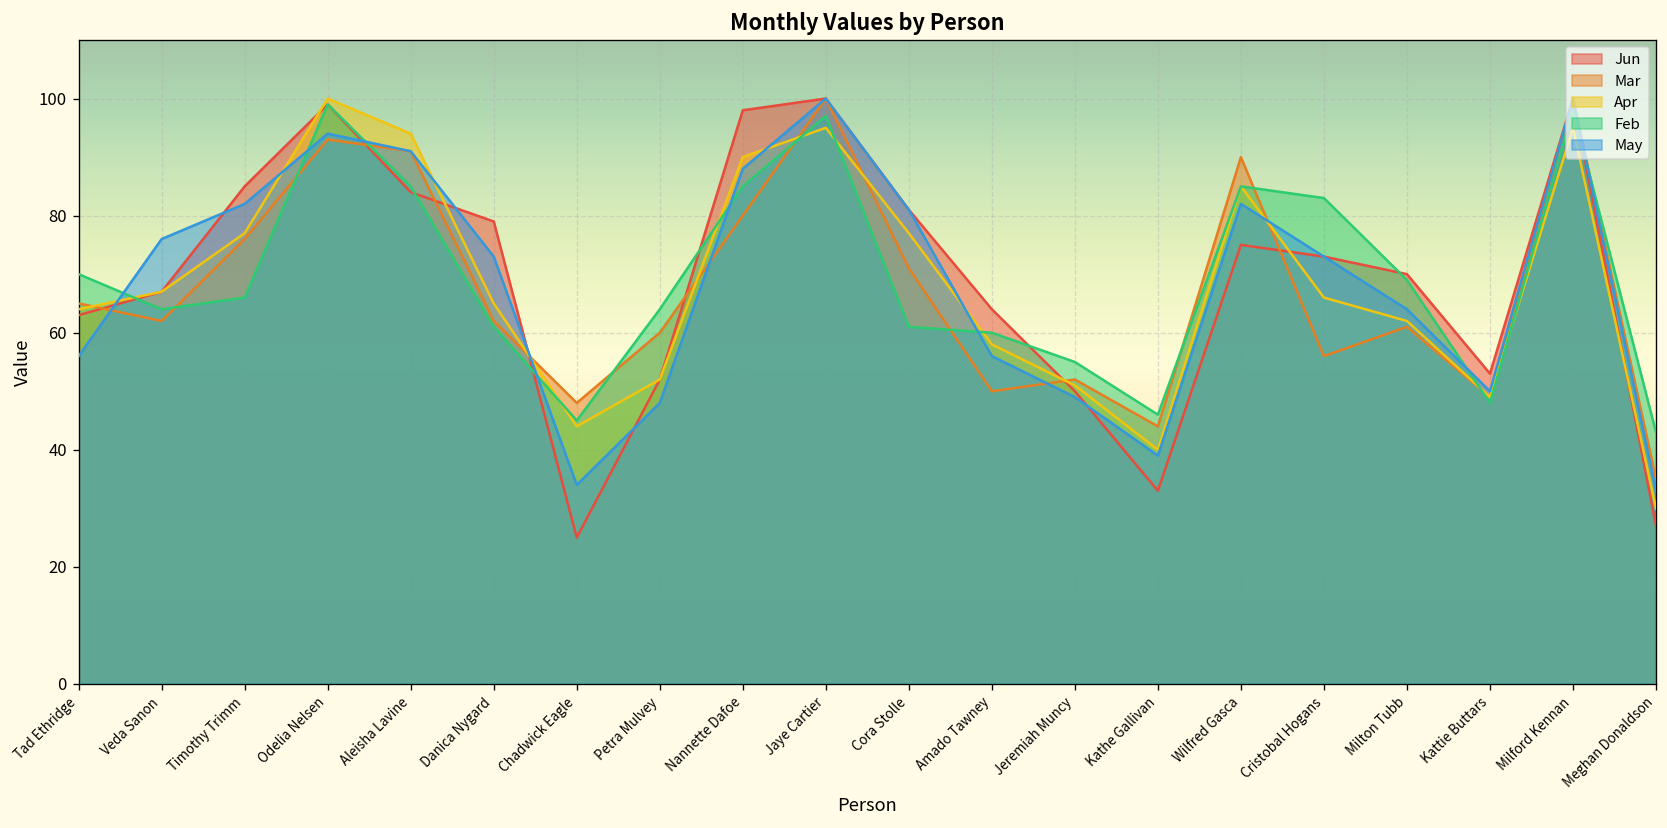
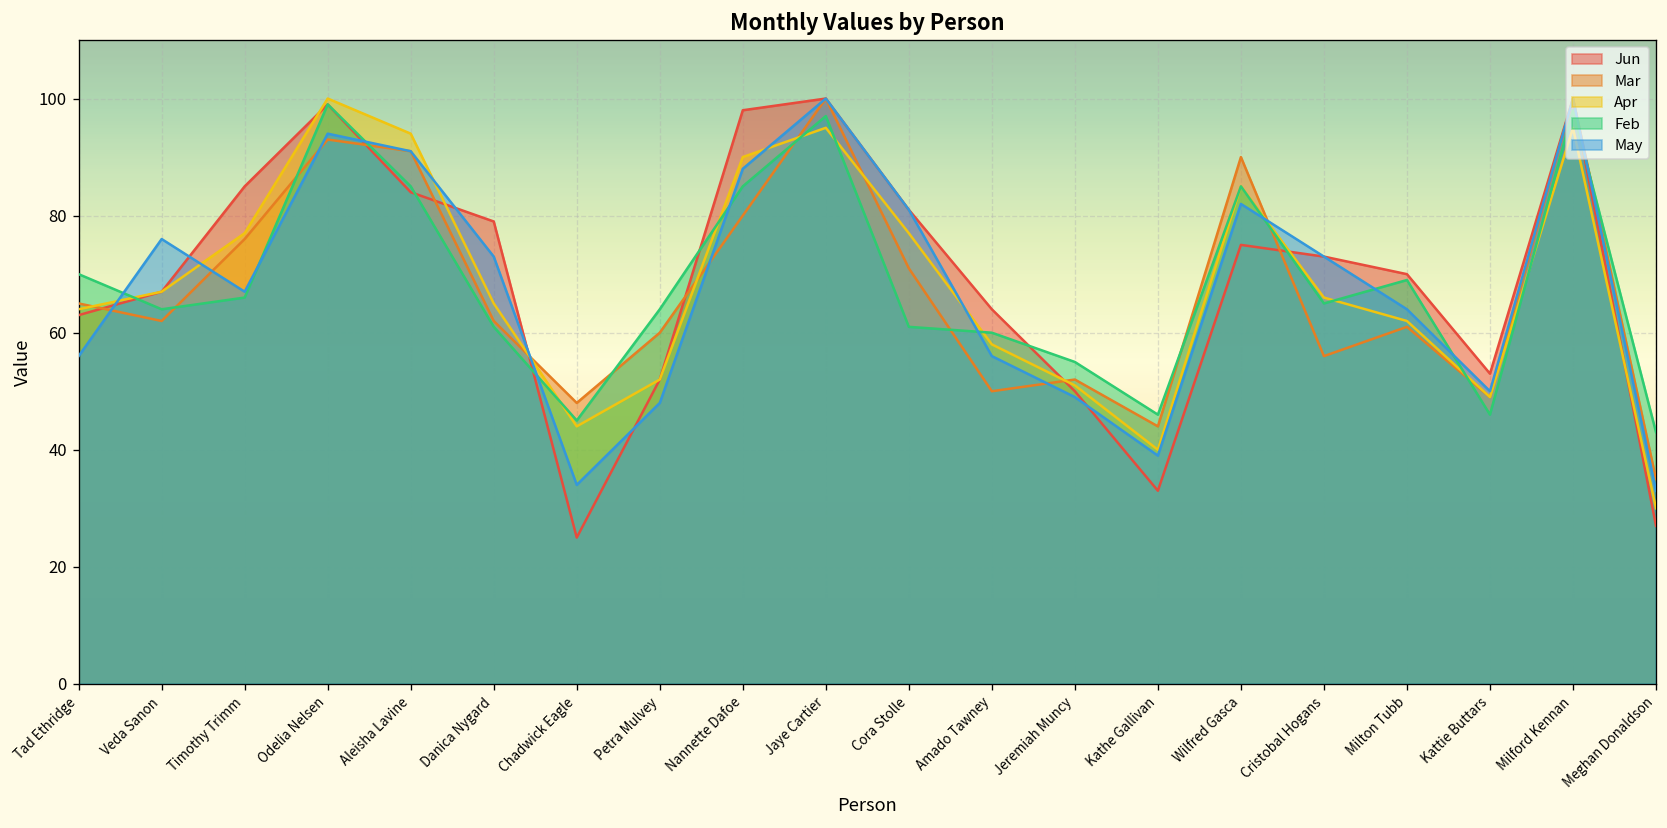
  {
    "Feb": {
      "Tad Ethridge": 70,
      "Veda Sanon": 64,
      "Timothy Trimm": 66,
      "Aleisha Lavine": 85,
      "Danica Nygard": 61,
      "Chadwick Eagle": 45,
      "Petra Mulvey": 64,
      "Nannette Dafoe": 85,
      "Jaye Cartier": 97,
      "Cora Stolle": 61,
      "Amado Tawney": 60,
      "Jeremiah Muncy": 55,
      "Kathe Gallivan": 46,
-     "Cristobal Hogans": 83,
+     "Cristobal Hogans": 65,
      "Milton Tubb": 69,
-     "Kattie Buttars": 48,
+     "Kattie Buttars": 46,
      "Meghan Donaldson": 43
    },
    "May": {
      "Tad Ethridge": 56,
      "Veda Sanon": 76,
-     "Timothy Trimm": 82,
+     "Timothy Trimm": 67,
      "Odelia Nelsen": 94,
      "Danica Nygard": 73,
      "Chadwick Eagle": 34,
      "Petra Mulvey": 48,
      "Nannette Dafoe": 88,
      "Amado Tawney": 56,
      "Jeremiah Muncy": 49,
      "Kathe Gallivan": 39,
      "Wilfred Gasca": 82,
      "Milton Tubb": 64,
      "Kattie Buttars": 50,
      "Meghan Donaldson": 33
    }
  }
